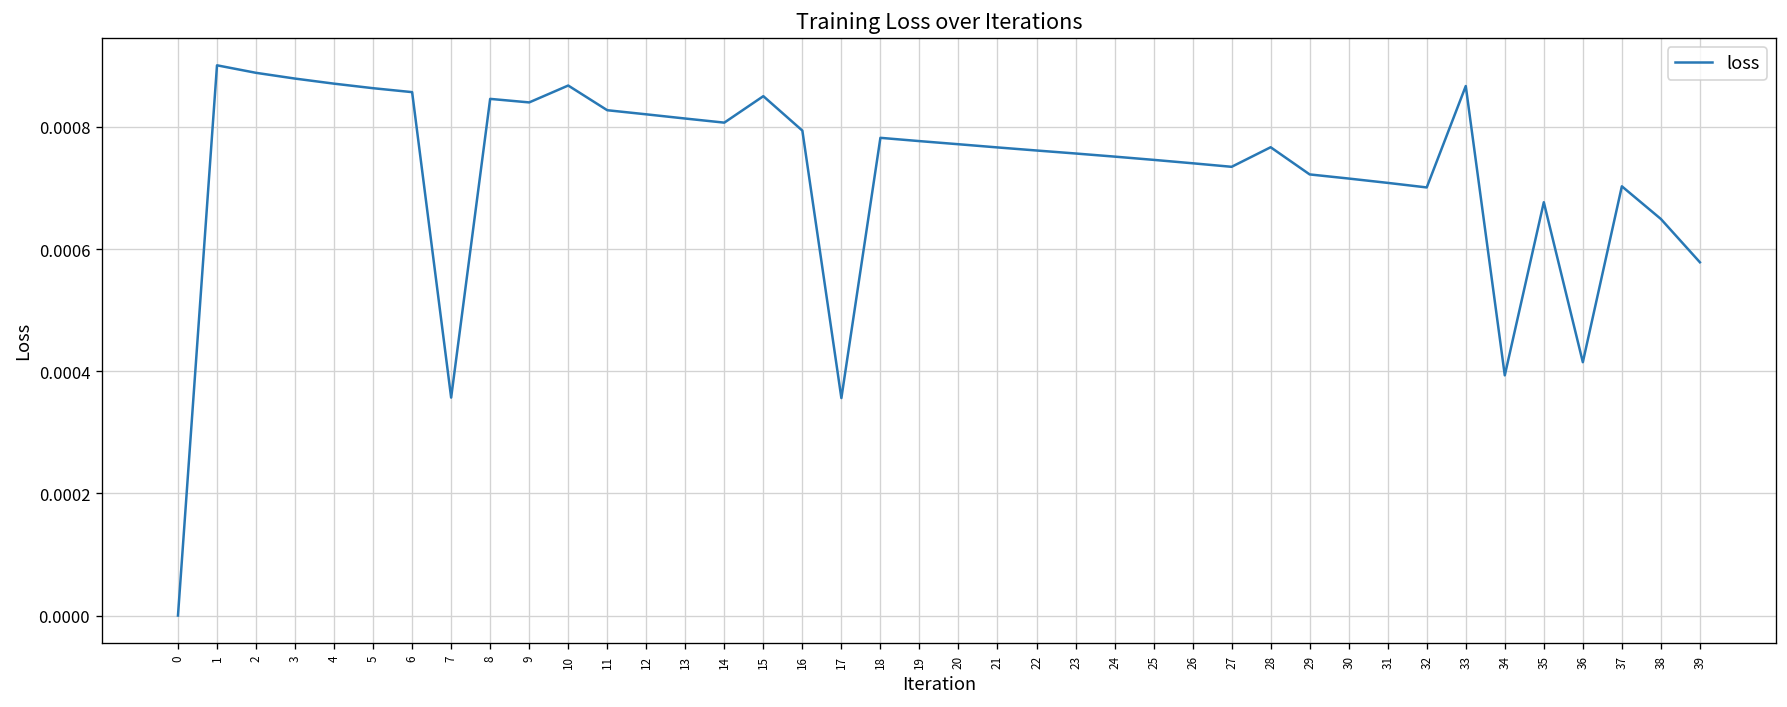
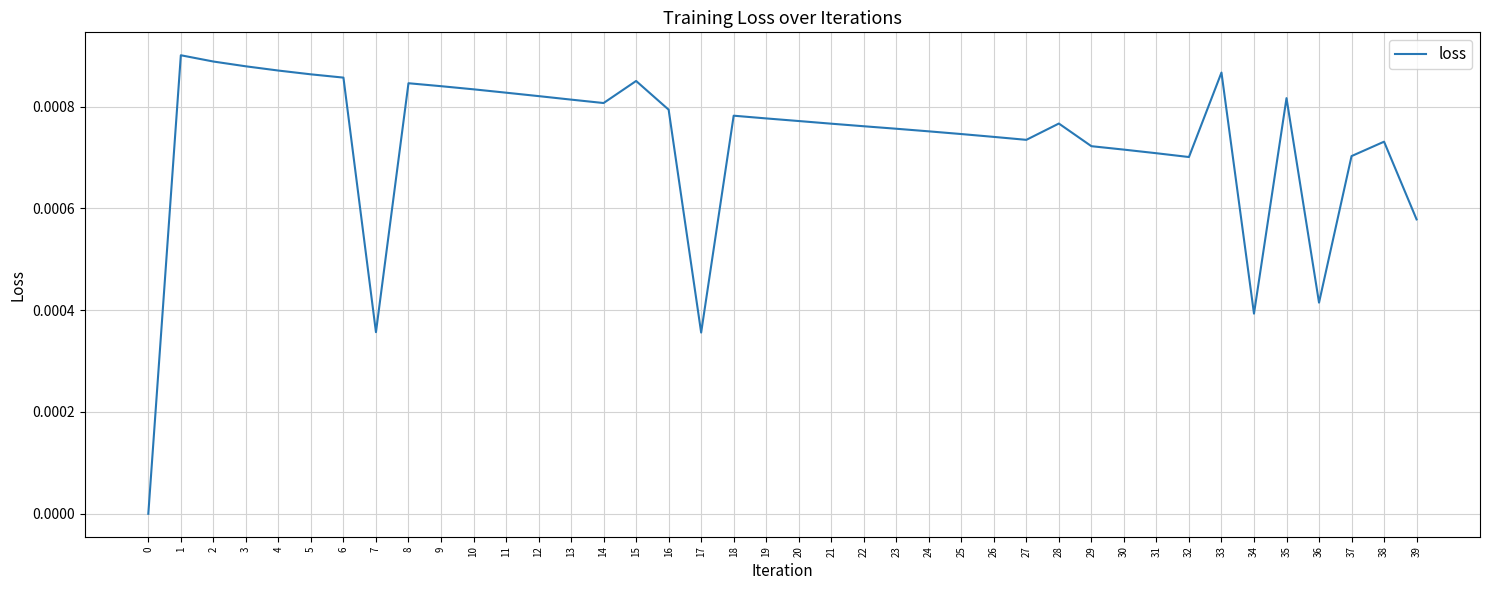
  {
    "0": 0.00000,
    "1": 0.00090,
    "2": 0.00089,
    "3": 0.00088,
    "4": 0.00087,
    "5": 0.00086,
    "6": 0.00086,
    "7": 0.00036,
    "8": 0.00085,
    "9": 0.00084,
-   "10": 0.00087,
+   "10": 0.00083,
    "11": 0.00083,
    "12": 0.00082,
    "13": 0.00081,
    "14": 0.00081,
    "15": 0.00085,
    "16": 0.00079,
    "17": 0.00036,
    "18": 0.00078,
    "19": 0.00078,
    "20": 0.00077,
    "21": 0.00077,
    "22": 0.00076,
    "23": 0.00076,
    "24": 0.00075,
    "25": 0.00075,
    "26": 0.00074,
    "27": 0.00073,
    "28": 0.00077,
    "29": 0.00072,
    "30": 0.00072,
    "31": 0.00071,
    "32": 0.00070,
    "33": 0.00087,
    "34": 0.00039,
-   "35": 0.00068,
+   "35": 0.00082,
    "36": 0.00041,
    "37": 0.00070,
-   "38": 0.00065,
+   "38": 0.00073,
    "39": 0.00058
  }
